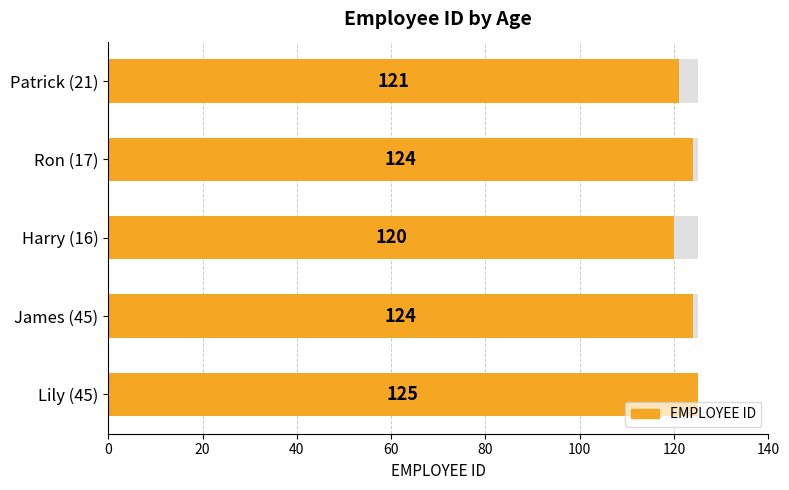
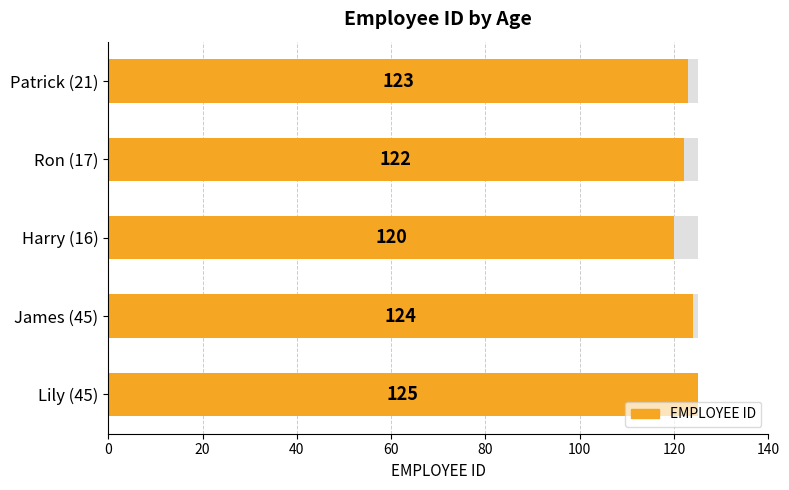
  {
    "EMPLOYEE ID": {
-     "Patrick (21)": 121,
-     "Ron (17)": 124,
+     "Patrick (21)": 123,
+     "Ron (17)": 122,
      "Lily (45)": 125
    }
  }
